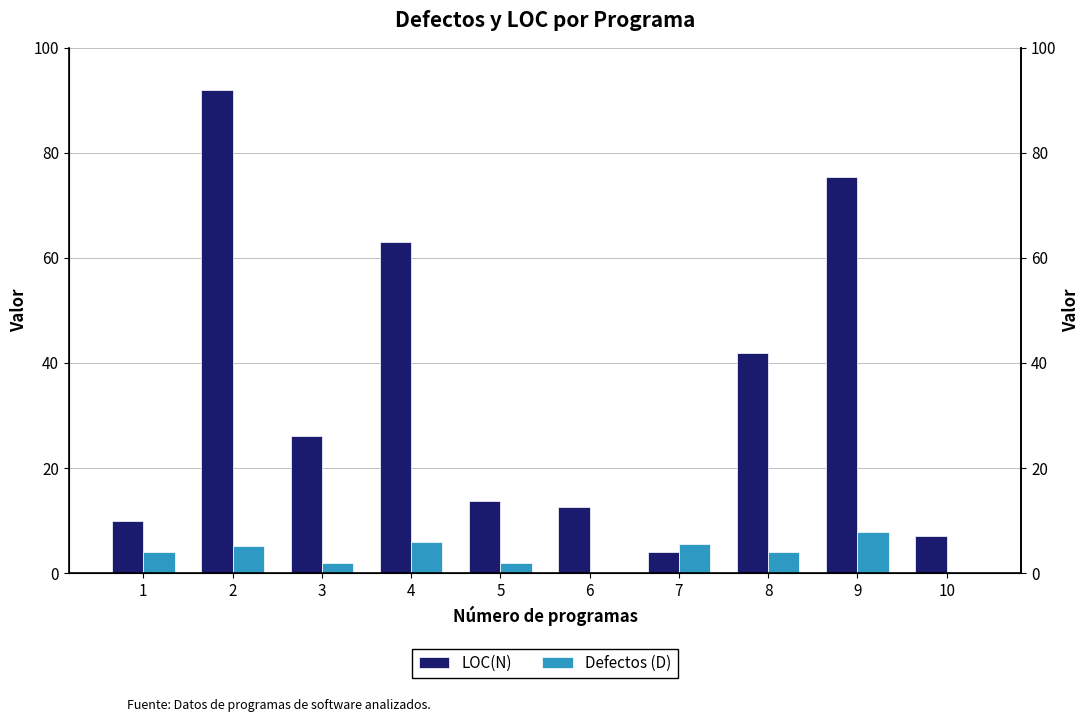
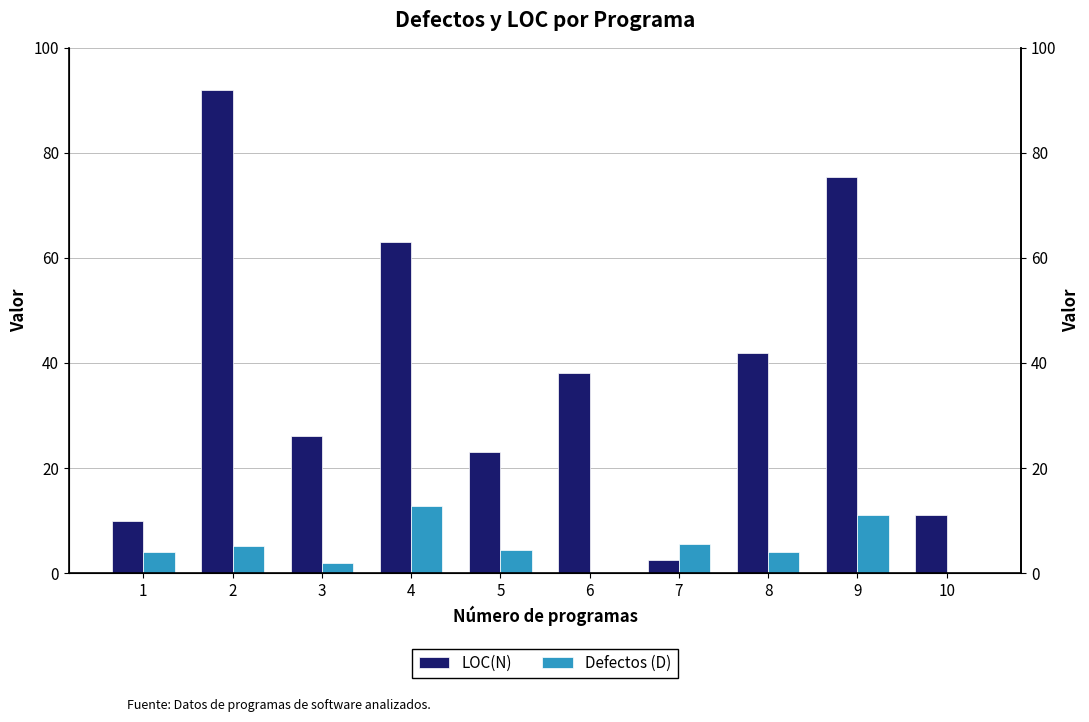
  {
    "LOC(N)": {
      "1": 10,
      "2": 92,
      "3": 26,
      "4": 63,
-     "5": 14,
-     "6": 13,
-     "7": 4,
+     "5": 23,
+     "6": 38,
+     "7": 2,
      "8": 42,
      "9": 75,
-     "10": 7
+     "10": 11
    },
    "Defectos (D)": {
      "1": 4,
      "2": 5,
      "3": 2,
-     "4": 6,
-     "5": 2,
+     "4": 13,
+     "5": 4,
      "6": 0,
      "7": 6,
      "8": 4,
-     "9": 8,
+     "9": 11,
      "10": 0
    }
  }
